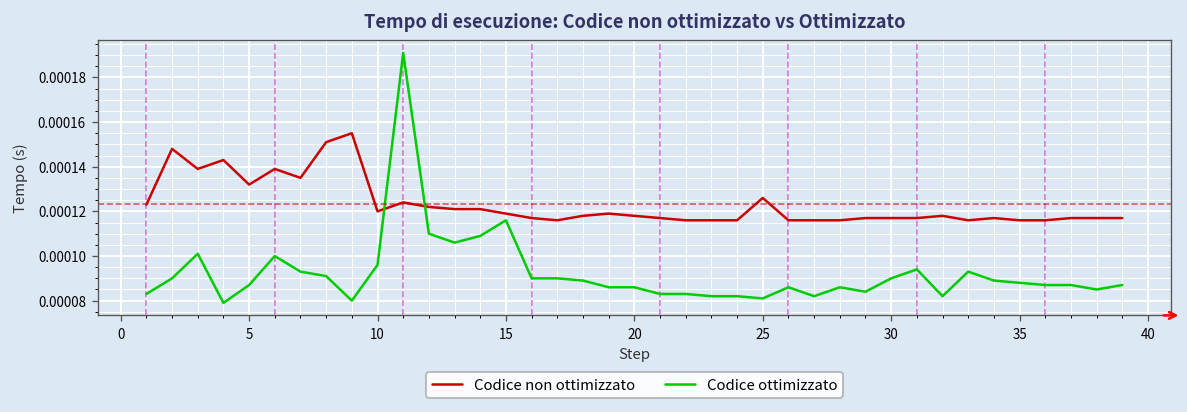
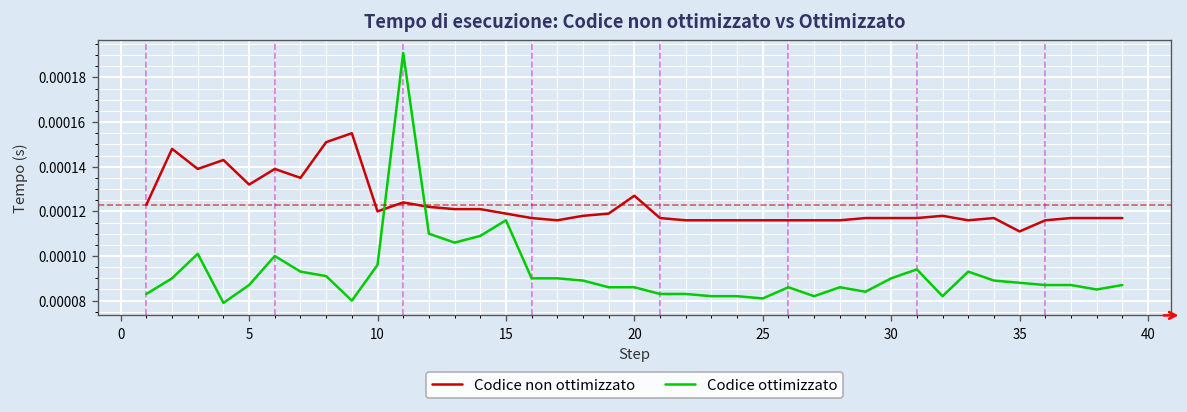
  {
    "Codice non ottimizzato": {
      "5": 0.000132,
      "10": 0.000120,
      "15": 0.000119,
-     "20": 0.000118,
-     "25": 0.000126,
+     "20": 0.000127,
+     "25": 0.000116,
      "30": 0.000117,
-     "35": 0.000116
+     "35": 0.000111
    },
    "Codice ottimizzato": {
      "5": 0.000087,
      "10": 0.000096,
      "15": 0.000116,
      "20": 0.000086,
      "25": 0.000081,
      "30": 0.000090,
      "35": 0.000088
    }
  }
